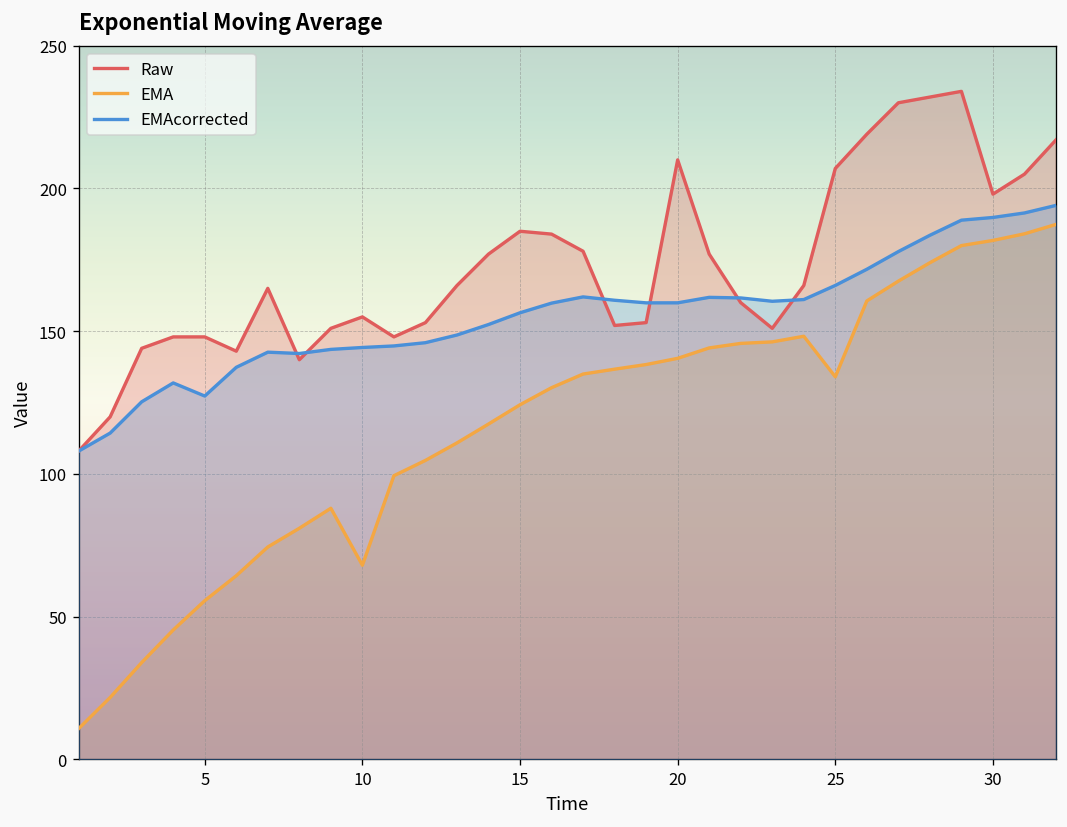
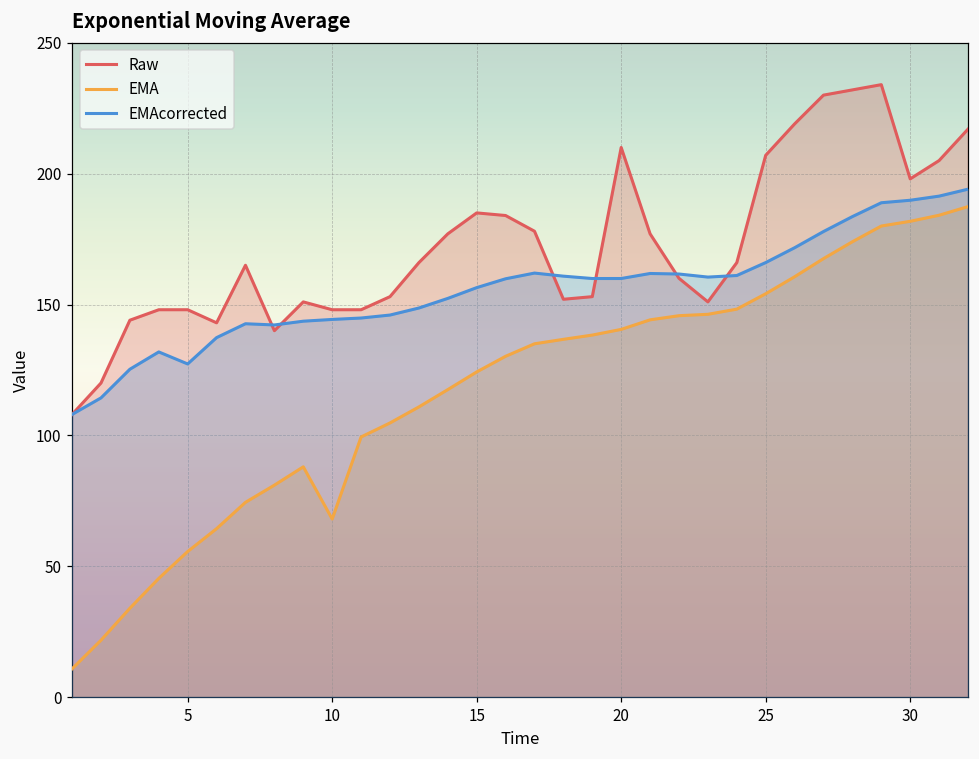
  {
    "Raw": {
      "5": 148,
-     "10": 155,
+     "10": 148,
      "15": 185,
      "20": 210,
      "25": 207,
      "30": 198
    },
    "EMA": {
      "5": 56,
      "10": 68,
      "15": 124,
      "20": 140,
-     "25": 134,
+     "25": 154,
      "30": 182
    },
    "EMAcorrected": {
      "5": 127,
      "10": 144,
      "15": 156,
      "20": 160,
      "25": 166,
      "30": 190
    }
  }
